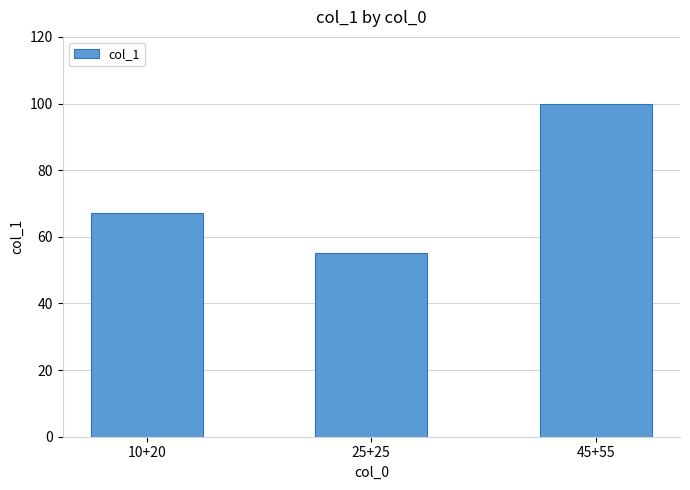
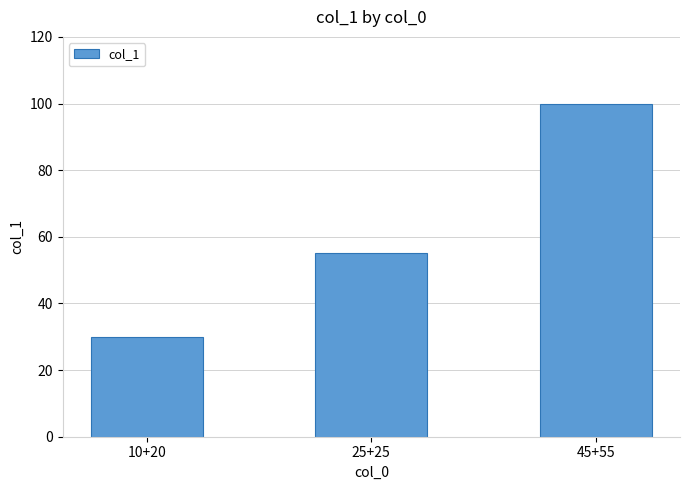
  {
-   "10+20": 67,
+   "10+20": 30,
    "25+25": 55,
    "45+55": 100
  }
